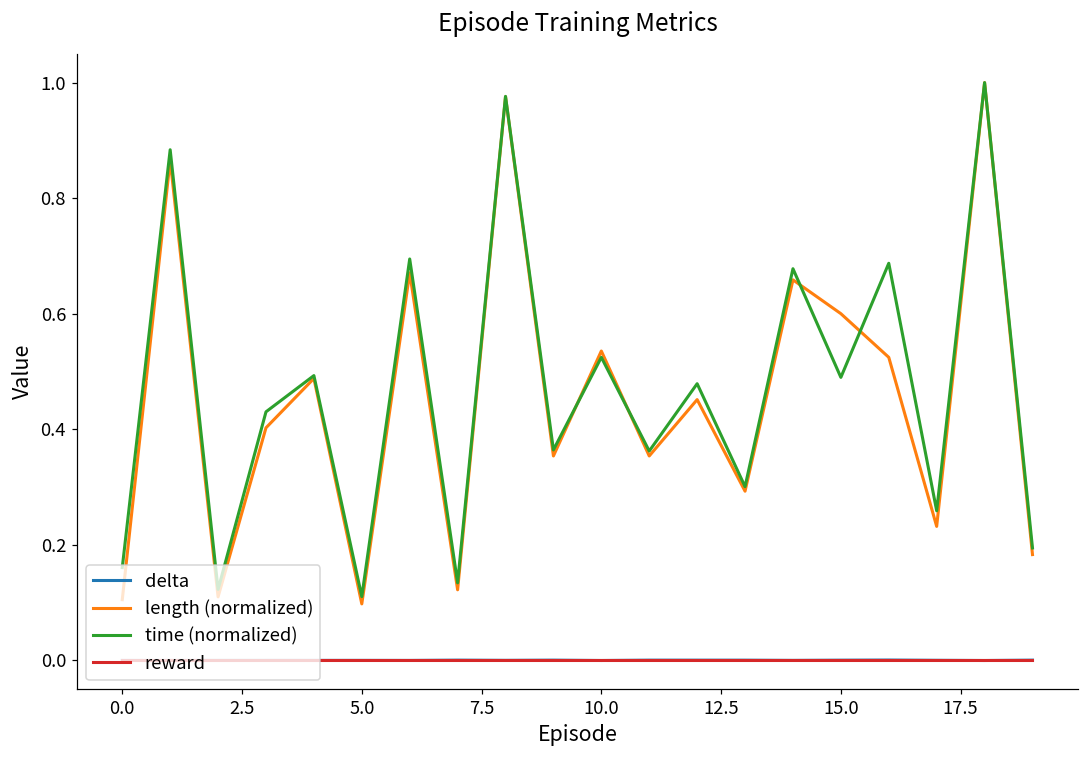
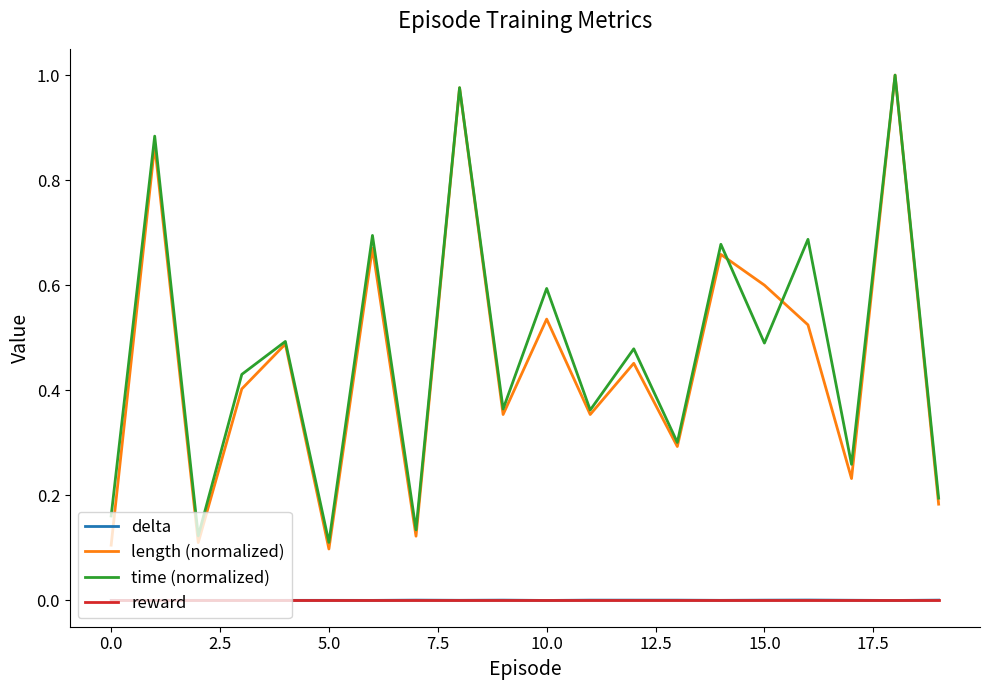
  {
    "reward": {
      "5.0": 0.00,
      "10.0": 0.00,
      "15.0": 0.00
    },
    "length (normalized)": {
      "5.0": 0.10,
      "10.0": 0.54,
      "15.0": 0.60
    },
    "time (normalized)": {
      "5.0": 0.11,
-     "10.0": 0.52,
+     "10.0": 0.59,
      "15.0": 0.49
    }
  }
